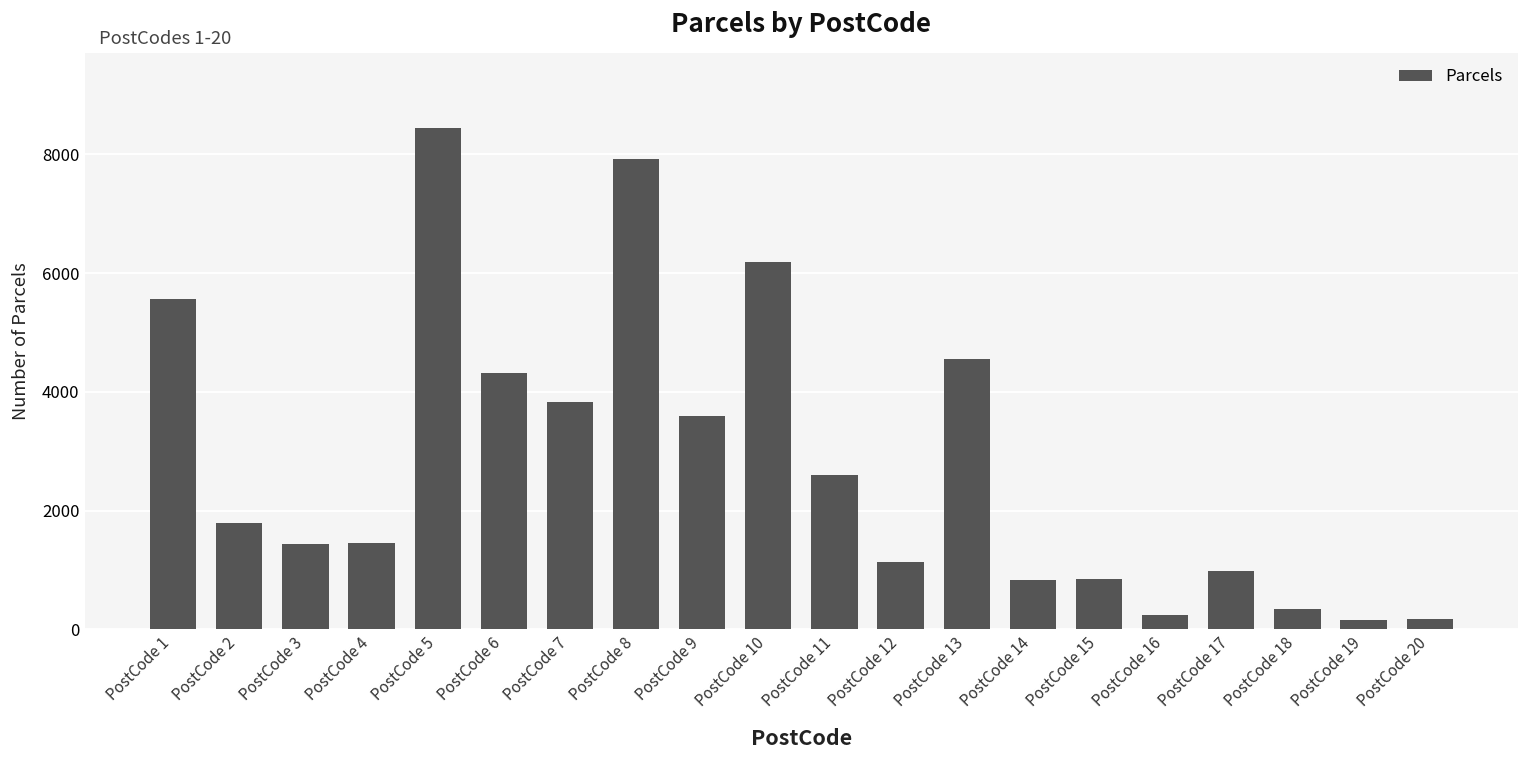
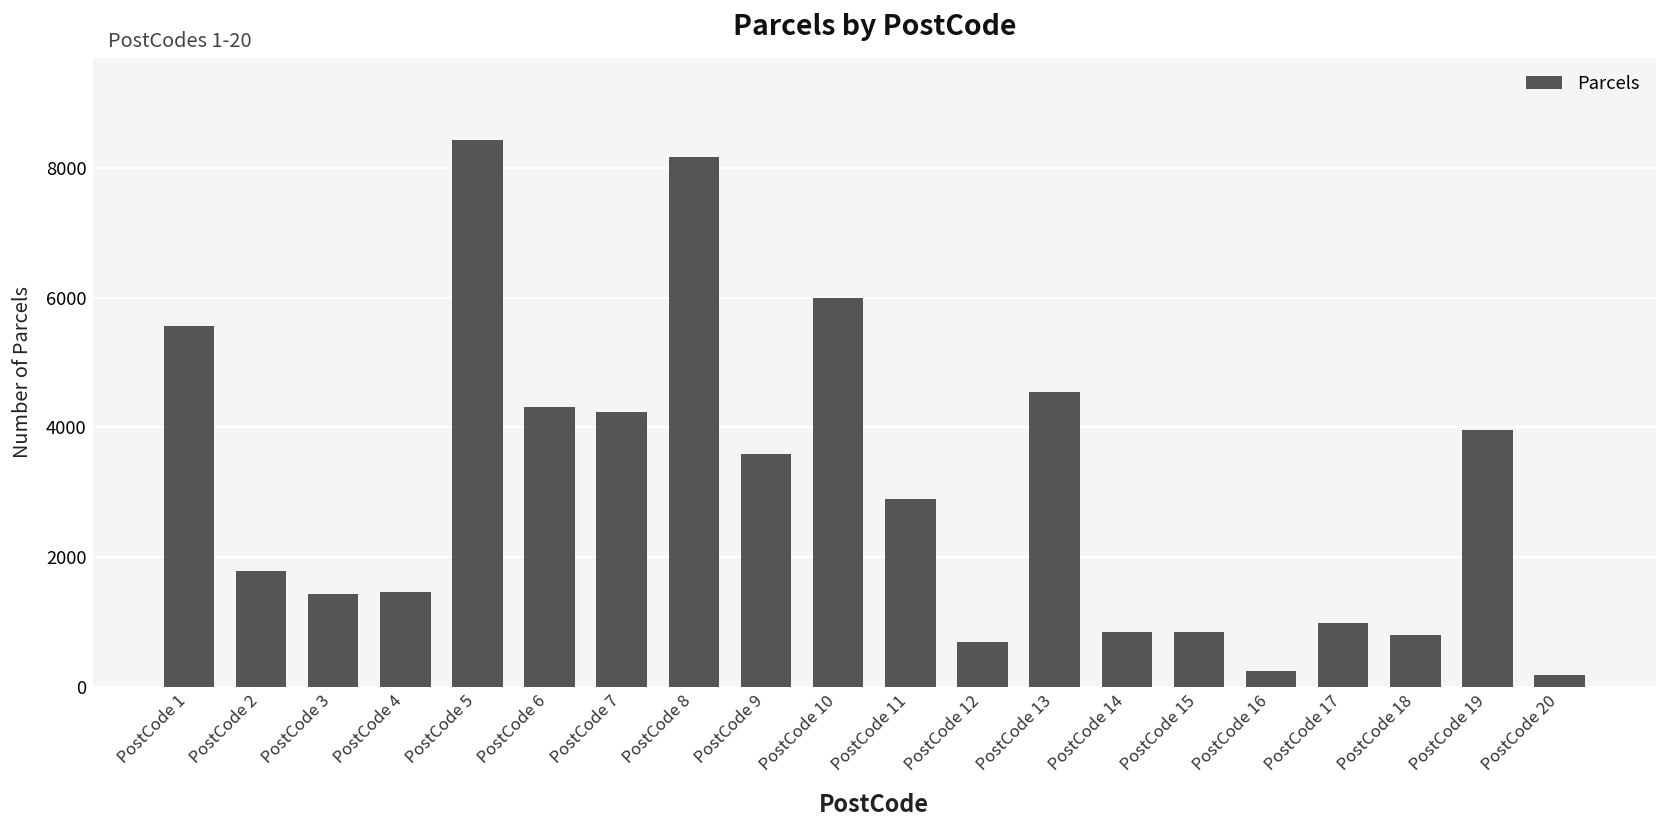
  {
    "PostCode 1": 5600,
    "PostCode 2": 1800,
    "PostCode 3": 1400,
    "PostCode 4": 1500,
    "PostCode 5": 8400,
    "PostCode 6": 4300,
-   "PostCode 7": 3800,
-   "PostCode 8": 7900,
+   "PostCode 7": 4200,
+   "PostCode 8": 8200,
    "PostCode 9": 3600,
-   "PostCode 10": 6200,
-   "PostCode 11": 2600,
-   "PostCode 12": 1100,
+   "PostCode 10": 6000,
+   "PostCode 11": 2900,
+   "PostCode 12": 700,
    "PostCode 13": 4500,
    "PostCode 14": 800,
    "PostCode 15": 800,
    "PostCode 16": 200,
    "PostCode 17": 1000,
-   "PostCode 18": 300,
-   "PostCode 19": 200,
+   "PostCode 18": 800,
+   "PostCode 19": 4000,
    "PostCode 20": 200
  }
